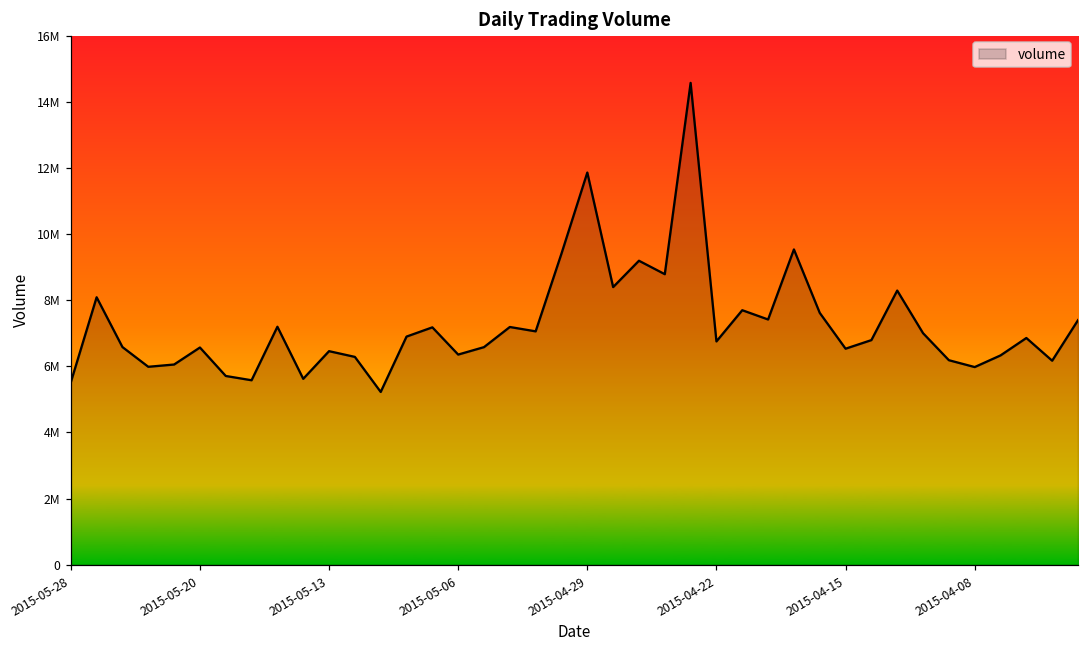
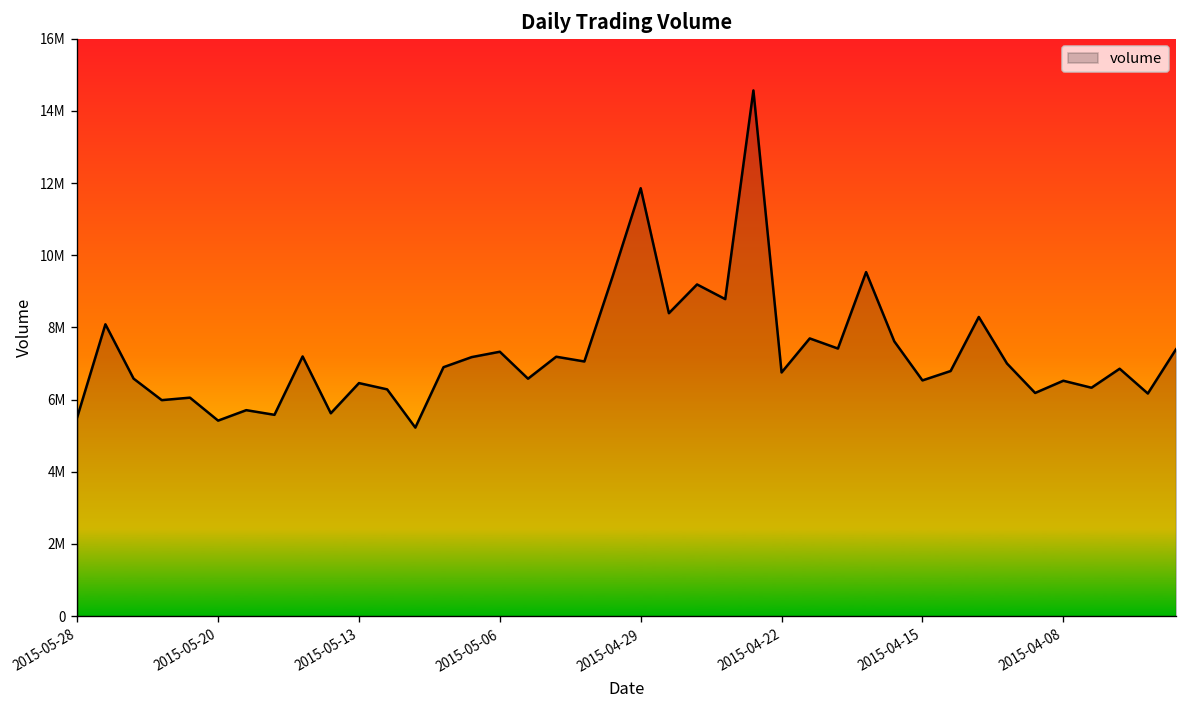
  {
    "2015-05-28": 5500000,
-   "2015-05-20": 6600000,
+   "2015-05-20": 5400000,
    "2015-05-13": 6500000,
-   "2015-05-06": 6400000,
+   "2015-05-06": 7300000,
    "2015-04-29": 11900000,
    "2015-04-22": 6800000,
    "2015-04-15": 6500000,
-   "2015-04-08": 6000000
+   "2015-04-08": 6500000
  }
